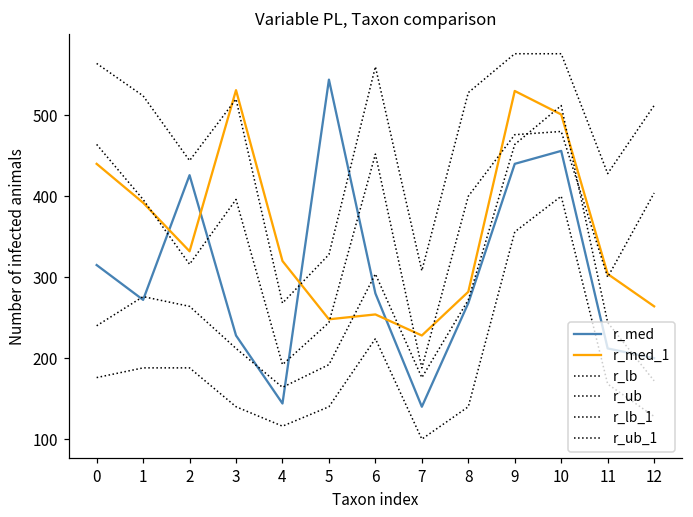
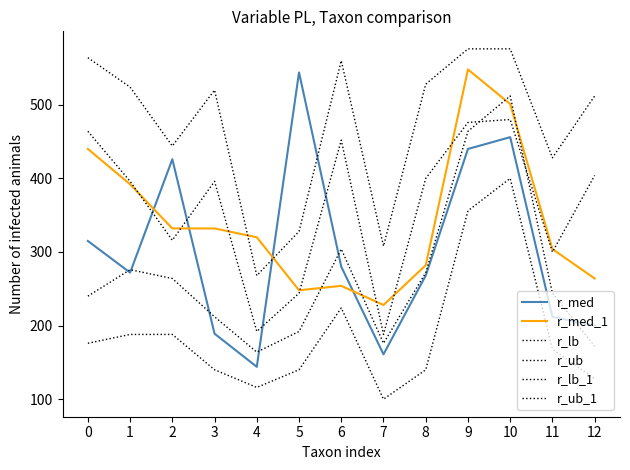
  {
    "r_med": {
      "0": 320,
      "1": 270,
      "2": 430,
-     "3": 230,
+     "3": 190,
      "4": 140,
      "5": 540,
      "6": 280,
-     "7": 140,
+     "7": 160,
      "8": 270,
      "9": 440,
      "10": 460
    },
    "r_med_1": {
      "0": 440,
      "1": 390,
      "2": 330,
-     "3": 530,
+     "3": 330,
      "4": 320,
      "5": 250,
      "6": 250,
      "7": 230,
      "8": 280,
-     "9": 530,
+     "9": 550,
      "10": 500,
      "11": 300,
      "12": 260
    }
  }
